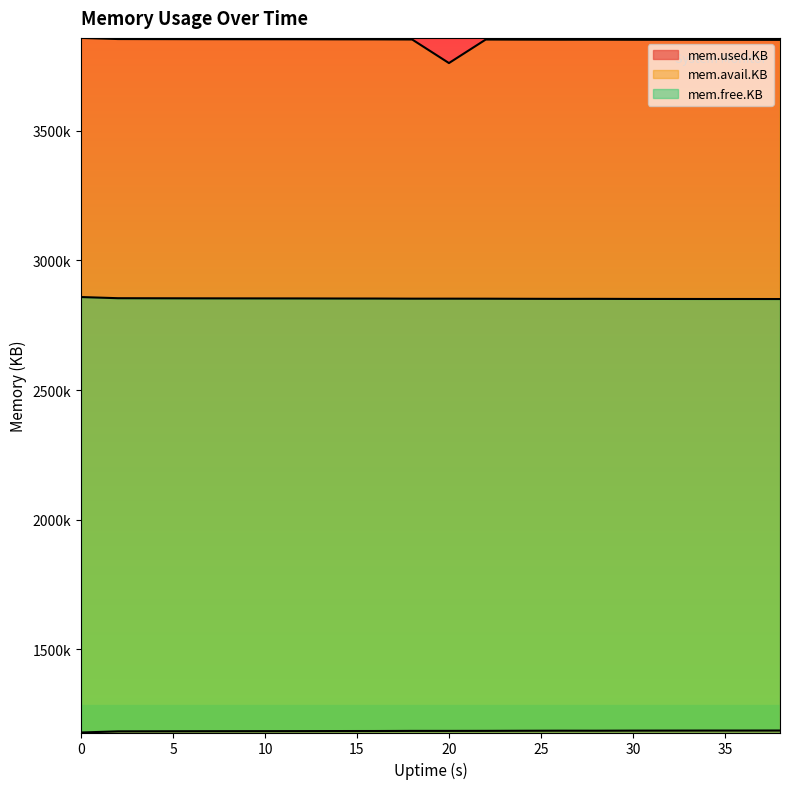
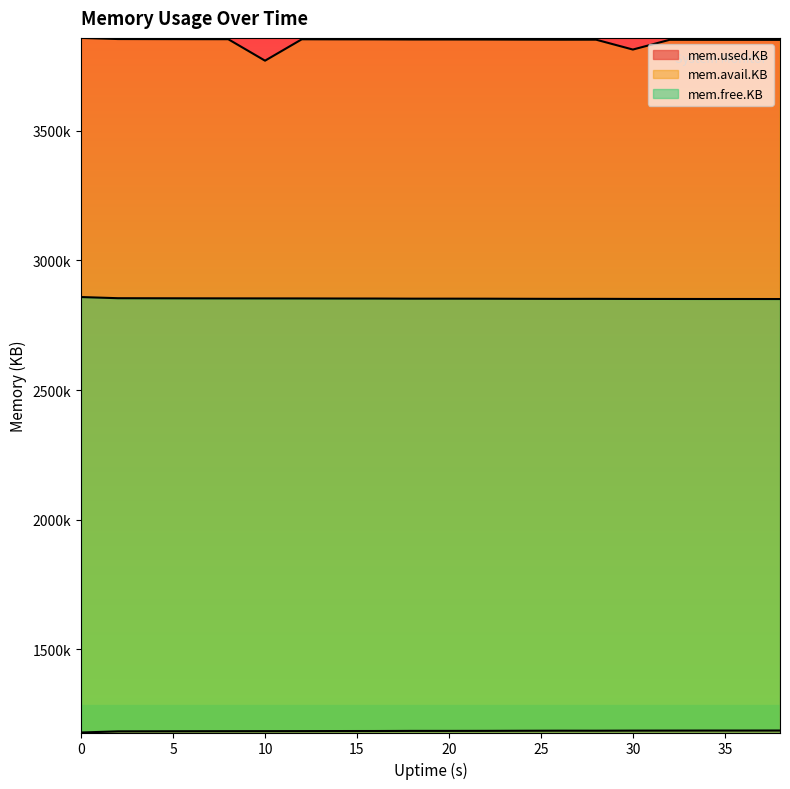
  {
    "mem.avail.KB": {
      "0": 3860000,
-     "10": 3850000,
-     "20": 3760000,
-     "30": 3850000
+     "10": 3770000,
+     "20": 3850000,
+     "30": 3810000
    },
    "mem.free.KB": {
      "0": 2860000,
      "10": 2850000,
      "20": 2850000,
      "30": 2850000
    }
  }
